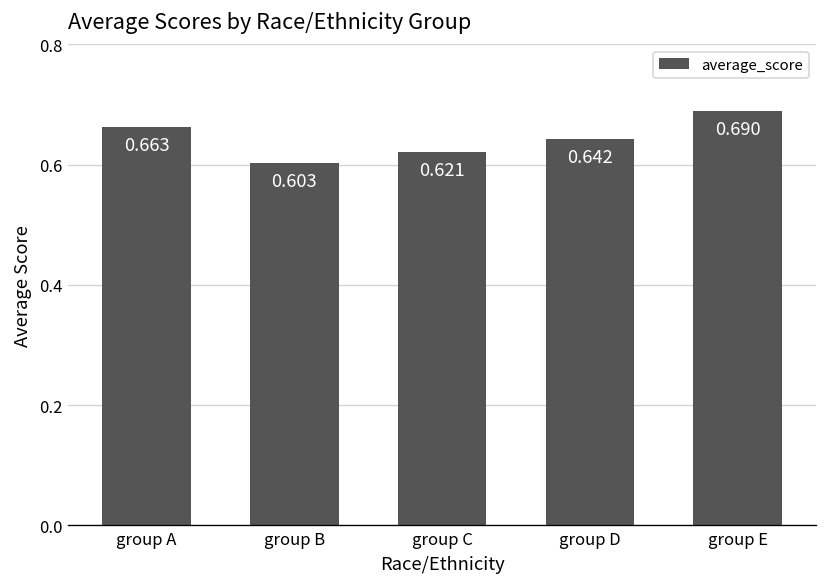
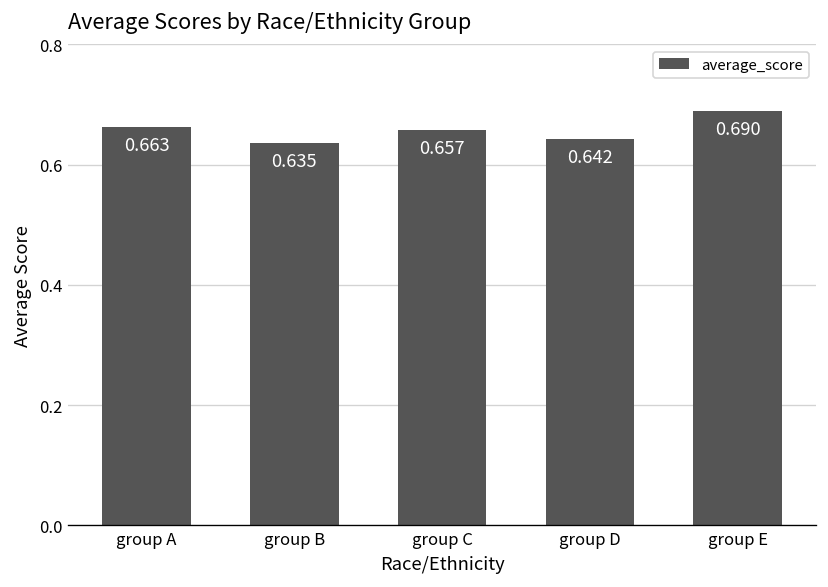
  {
    "group A": 0.663,
-   "group B": 0.603,
-   "group C": 0.621,
+   "group B": 0.635,
+   "group C": 0.657,
    "group D": 0.642,
    "group E": 0.690
  }
